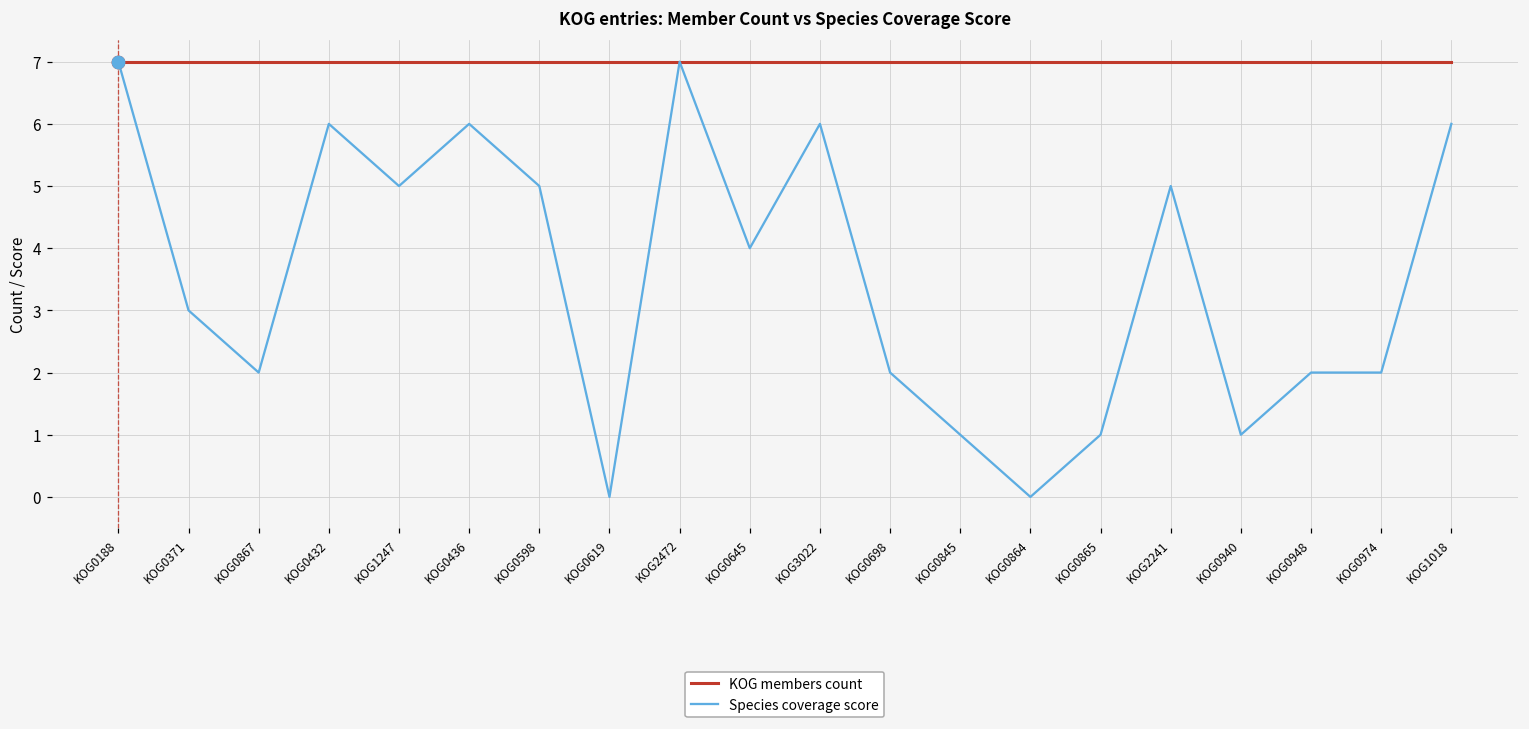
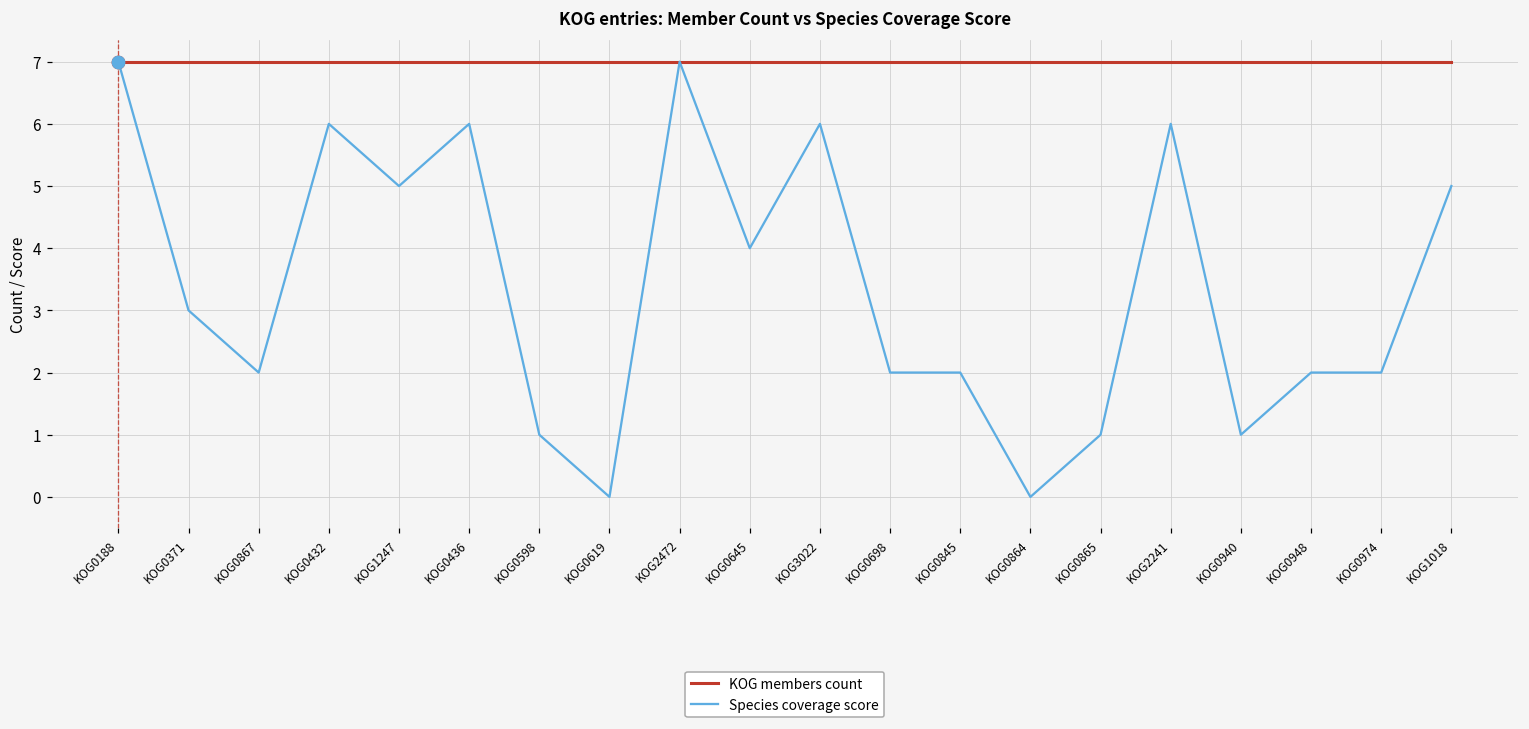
  {
    "Species coverage score": {
      "KOG0371": 3,
      "KOG0867": 2,
      "KOG0432": 6,
      "KOG1247": 5,
      "KOG0436": 6,
-     "KOG0598": 5,
+     "KOG0598": 1,
      "KOG0619": 0,
      "KOG0645": 4,
      "KOG3022": 6,
      "KOG0698": 2,
-     "KOG0845": 1,
+     "KOG0845": 2,
      "KOG0864": 0,
      "KOG0865": 1,
-     "KOG2241": 5,
+     "KOG2241": 6,
      "KOG0940": 1,
      "KOG0948": 2,
      "KOG0974": 2,
-     "KOG1018": 6
+     "KOG1018": 5
    }
  }
